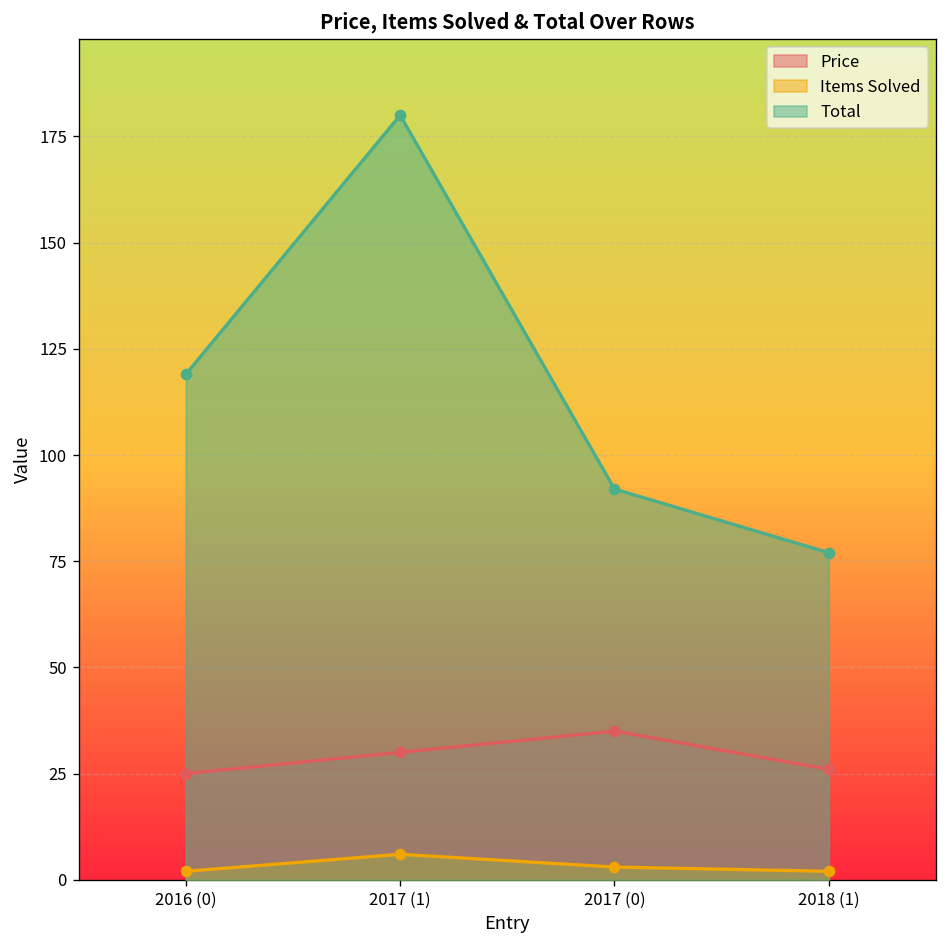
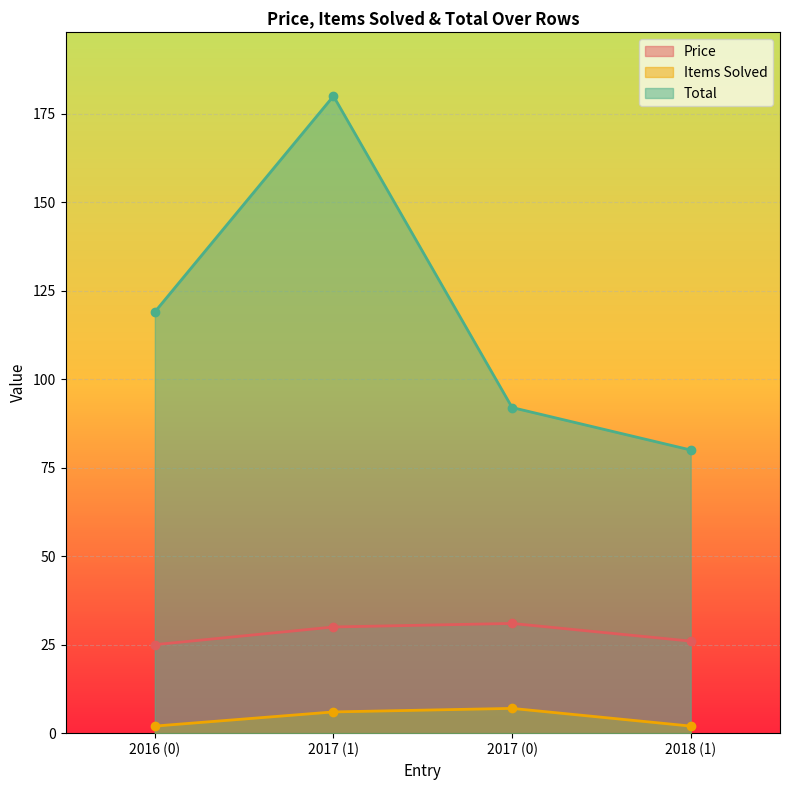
  {
    "Price": {
      "2016 (0)": 25,
      "2017 (1)": 30,
-     "2017 (0)": 35,
+     "2017 (0)": 31,
      "2018 (1)": 26
    },
    "Items Solved": {
      "2016 (0)": 2,
      "2017 (1)": 6,
-     "2017 (0)": 3,
+     "2017 (0)": 7,
      "2018 (1)": 2
    },
    "Total": {
      "2016 (0)": 119,
      "2017 (1)": 180,
      "2017 (0)": 92,
-     "2018 (1)": 77
+     "2018 (1)": 80
    }
  }
